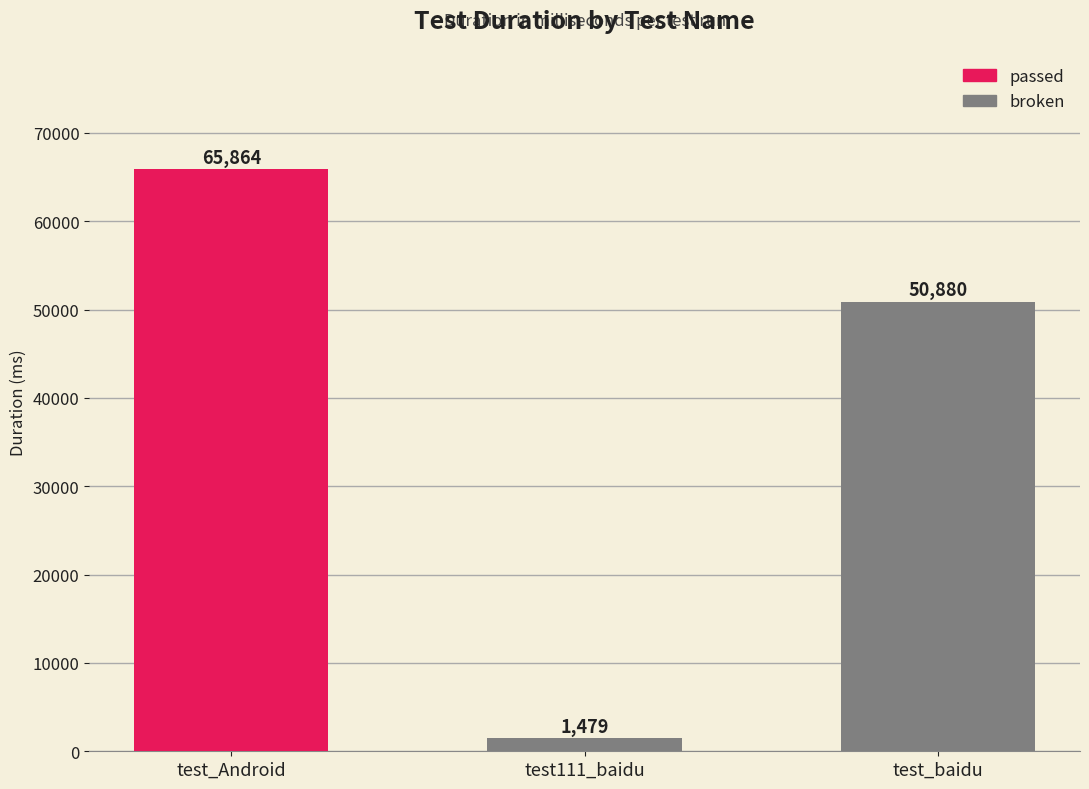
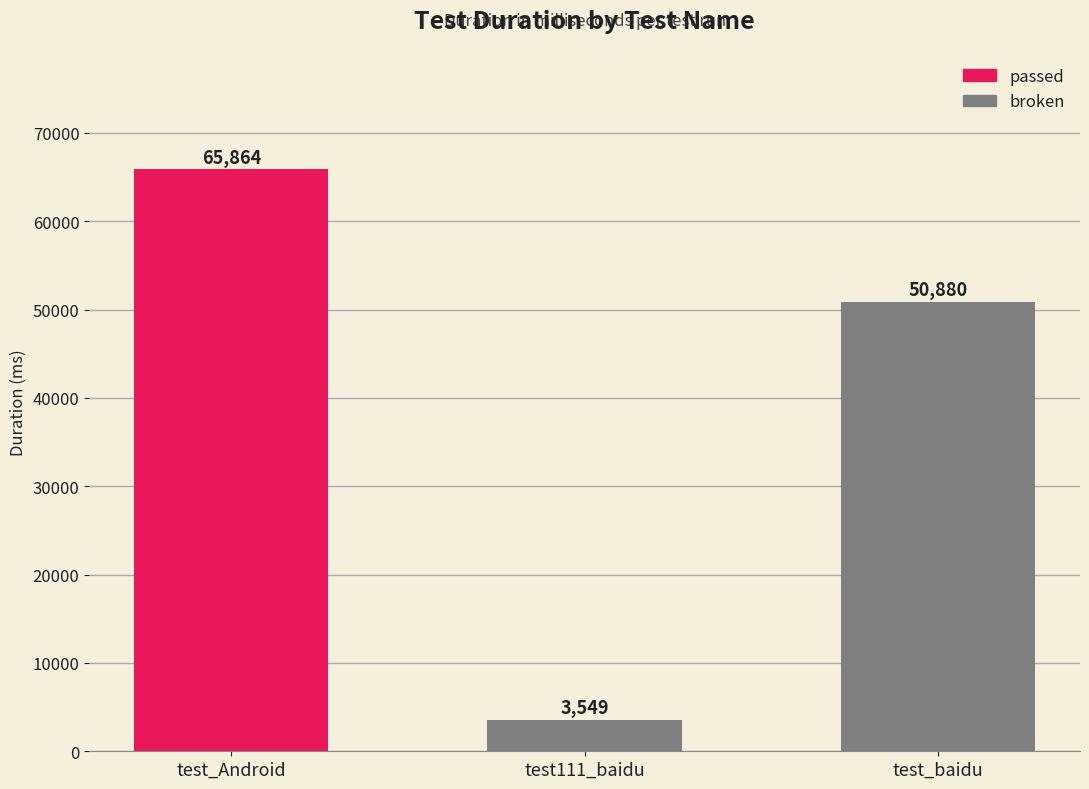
  {
    "test_Android": "65,864",
-   "test111_baidu": "1,479",
+   "test111_baidu": "3,549",
    "test_baidu": "50,880"
  }
